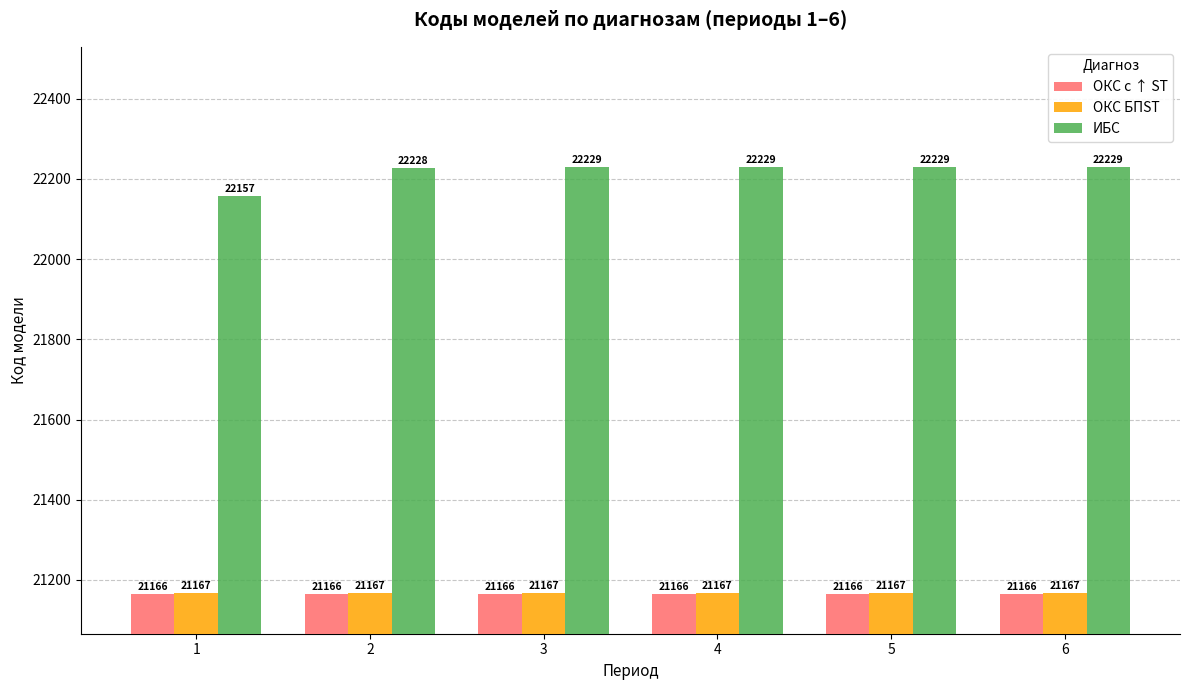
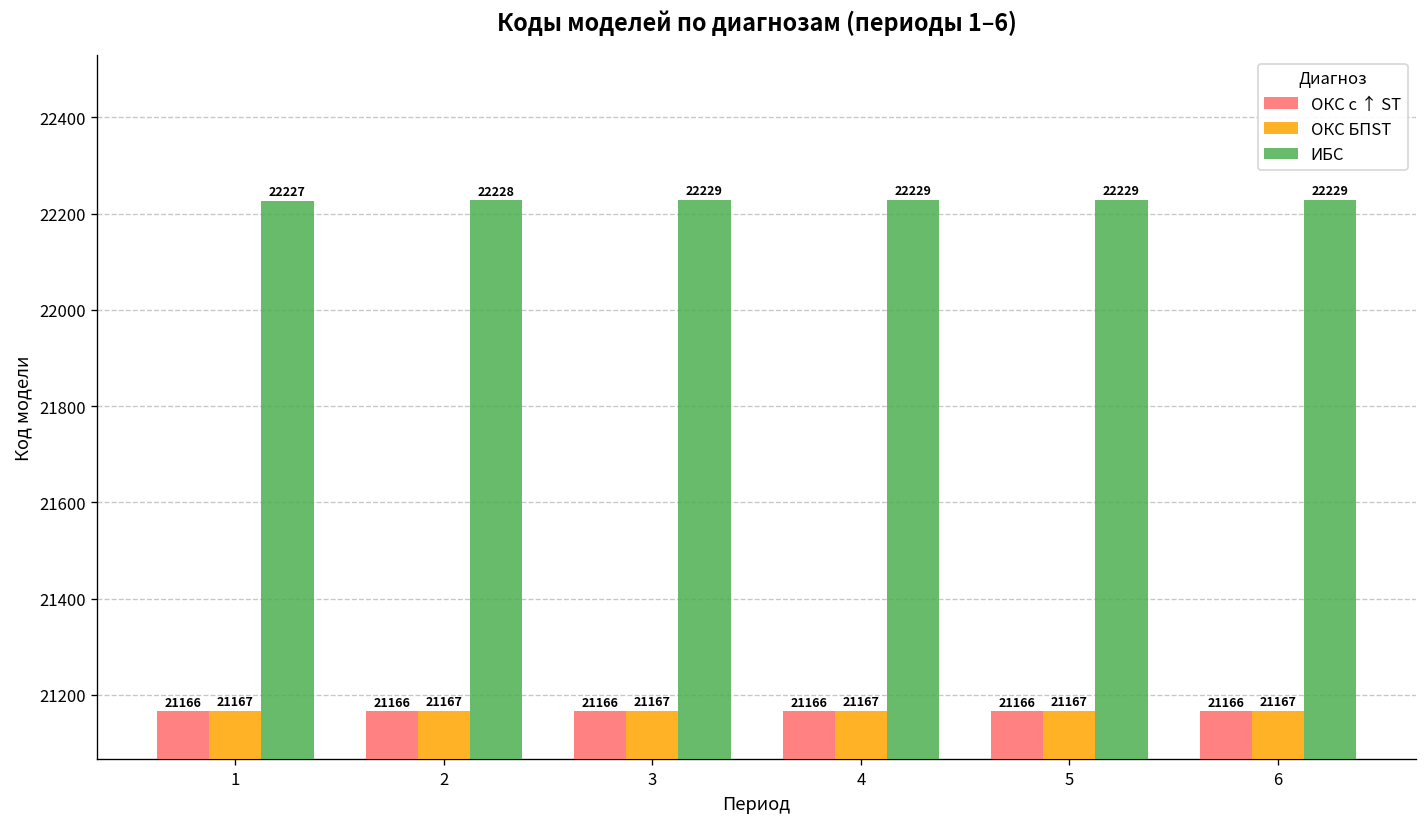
  {
    "ОКС с ↑ ST": {
      "1": 21166,
      "2": 21166,
      "3": 21166,
      "4": 21166,
      "5": 21166,
      "6": 21166
    },
    "ОКС БПST": {
      "1": 21167,
      "2": 21167,
      "3": 21167,
      "4": 21167,
      "5": 21167,
      "6": 21167
    },
    "ИБС": {
-     "1": 22157,
+     "1": 22227,
      "2": 22228,
      "3": 22229,
      "4": 22229,
      "5": 22229,
      "6": 22229
    }
  }
